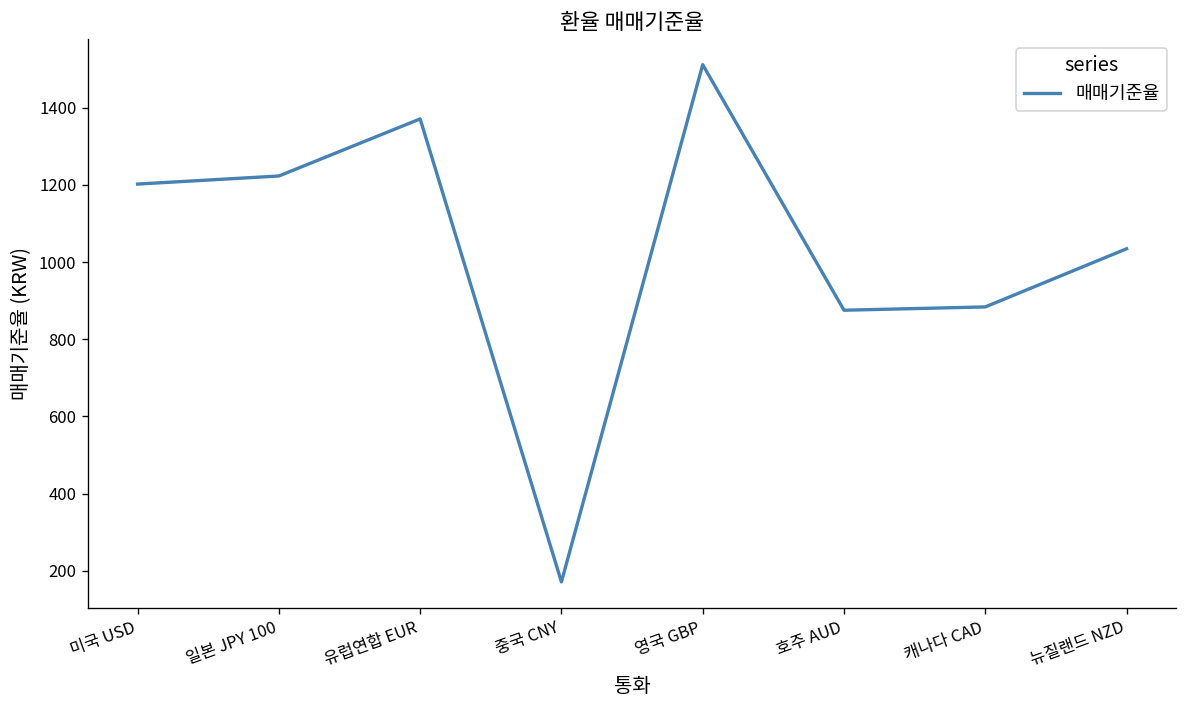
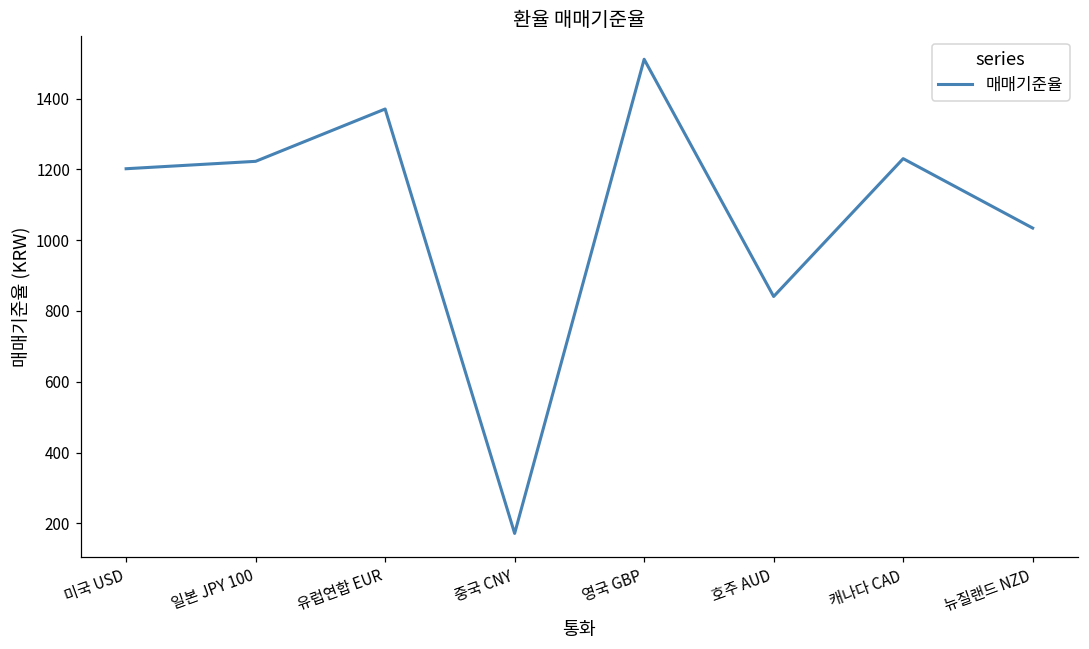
  {
    "미국 USD": 1200,
    "일본 JPY 100": 1220,
    "유럽연합 EUR": 1370,
    "중국 CNY": 170,
    "영국 GBP": 1510,
-   "호주 AUD": 880,
-   "캐나다 CAD": 880,
+   "호주 AUD": 840,
+   "캐나다 CAD": 1230,
    "뉴질랜드 NZD": 1030
  }
